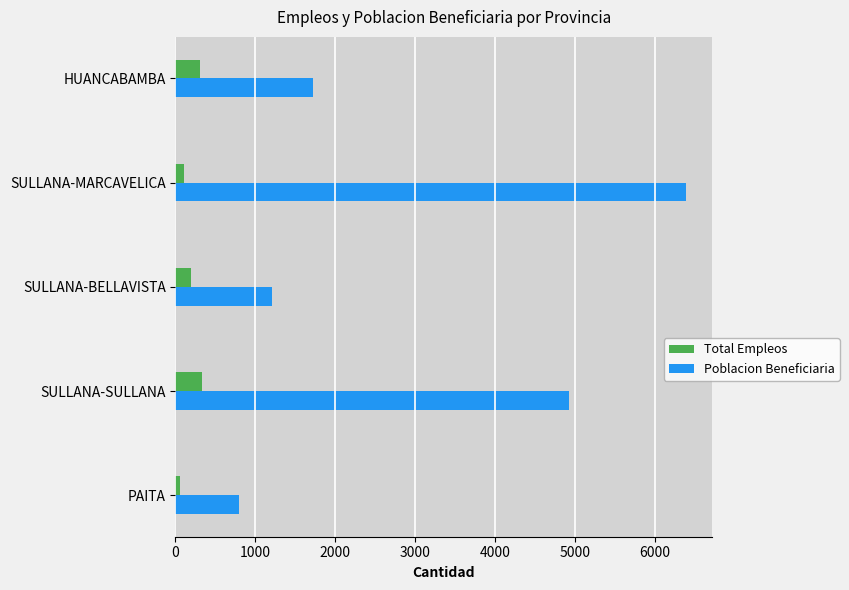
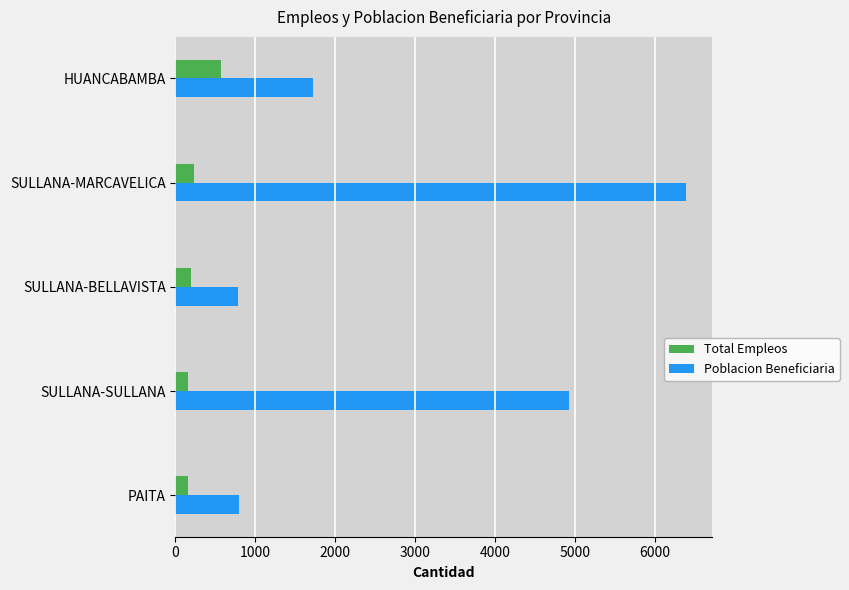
  {
    "Total Empleos": {
-     "HUANCABAMBA": 300,
-     "SULLANA-MARCAVELICA": 100,
+     "HUANCABAMBA": 600,
+     "SULLANA-MARCAVELICA": 200,
      "SULLANA-BELLAVISTA": 200,
-     "SULLANA-SULLANA": 300,
-     "PAITA": 100
+     "SULLANA-SULLANA": 200,
+     "PAITA": 200
    },
    "Poblacion Beneficiaria": {
      "HUANCABAMBA": 1700,
      "SULLANA-MARCAVELICA": 6400,
-     "SULLANA-BELLAVISTA": 1200,
+     "SULLANA-BELLAVISTA": 800,
      "SULLANA-SULLANA": 4900,
      "PAITA": 800
    }
  }
